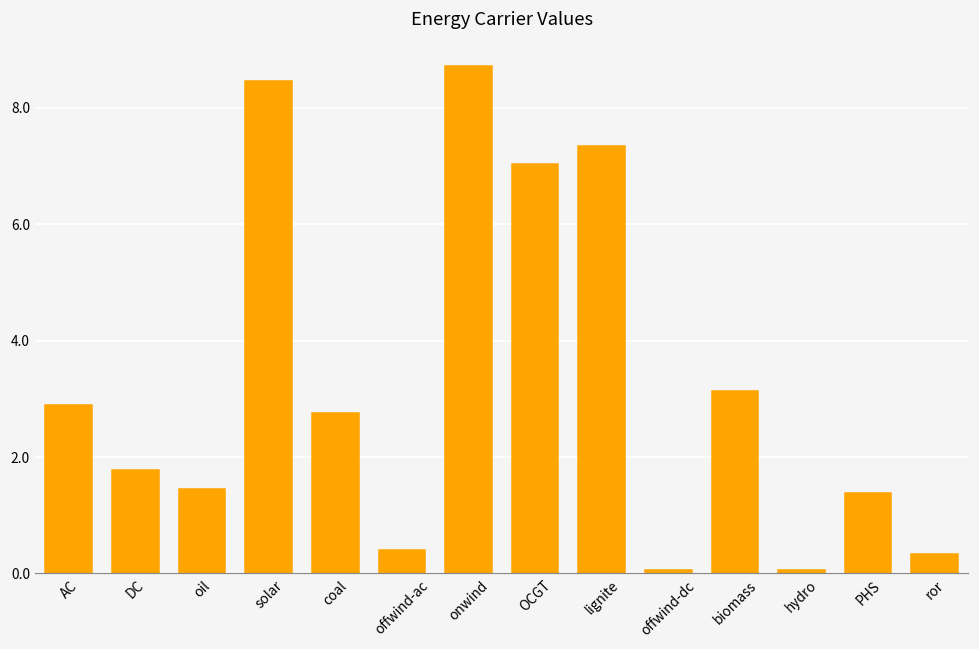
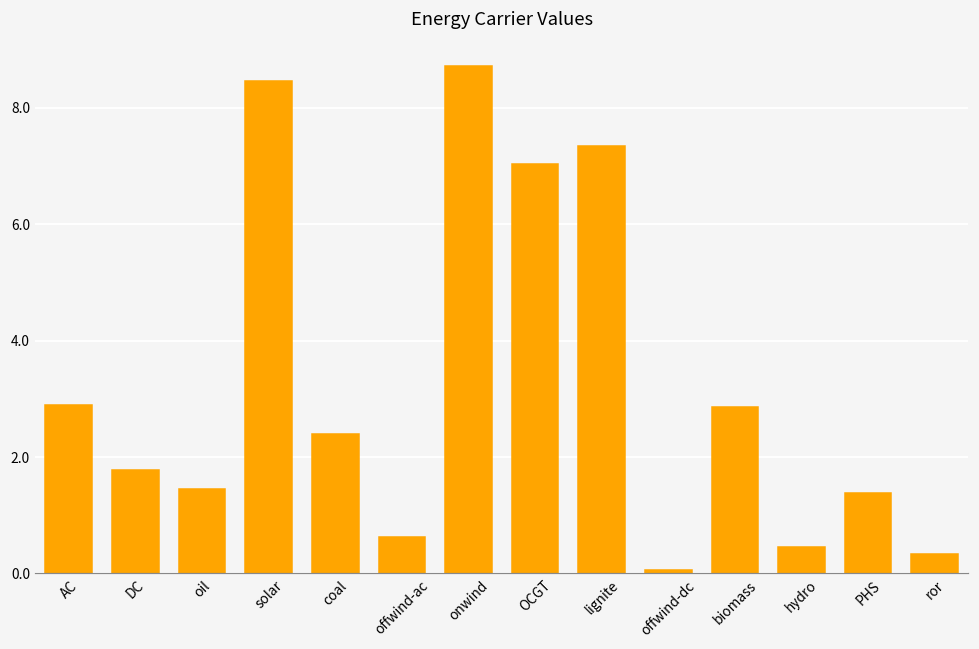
  {
    "AC": 2.9,
    "DC": 1.8,
    "oil": 1.4,
    "solar": 8.5,
-   "coal": 2.8,
-   "offwind-ac": 0.4,
+   "coal": 2.4,
+   "offwind-ac": 0.6,
    "onwind": 8.7,
    "OCGT": 7.0,
    "lignite": 7.3,
    "offwind-dc": 0.1,
-   "biomass": 3.1,
-   "hydro": 0.1,
+   "biomass": 2.9,
+   "hydro": 0.5,
    "PHS": 1.4,
    "ror": 0.3
  }
